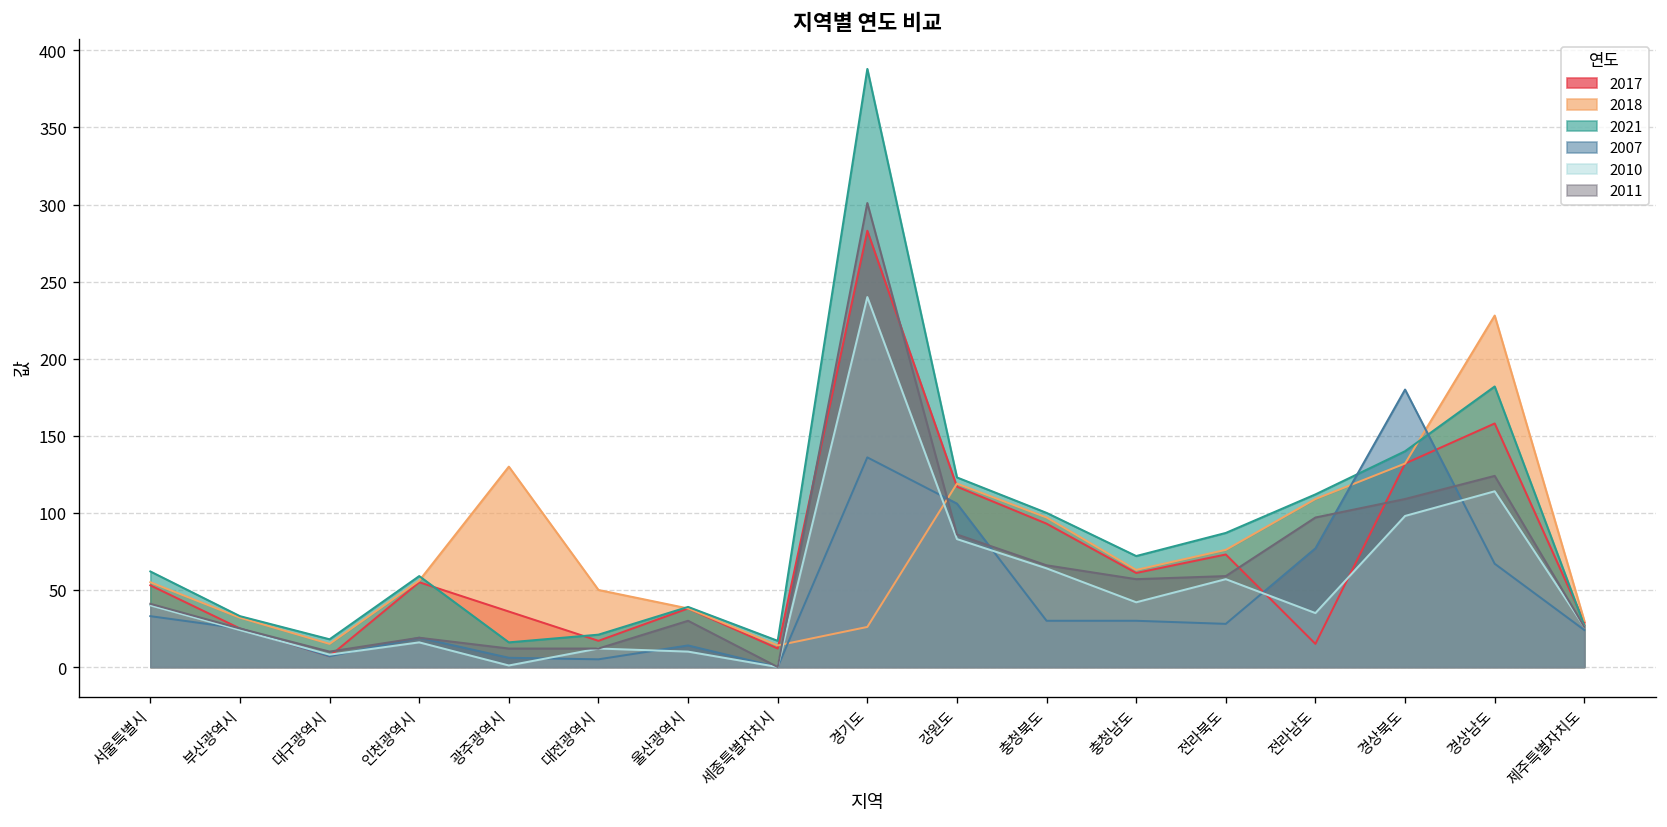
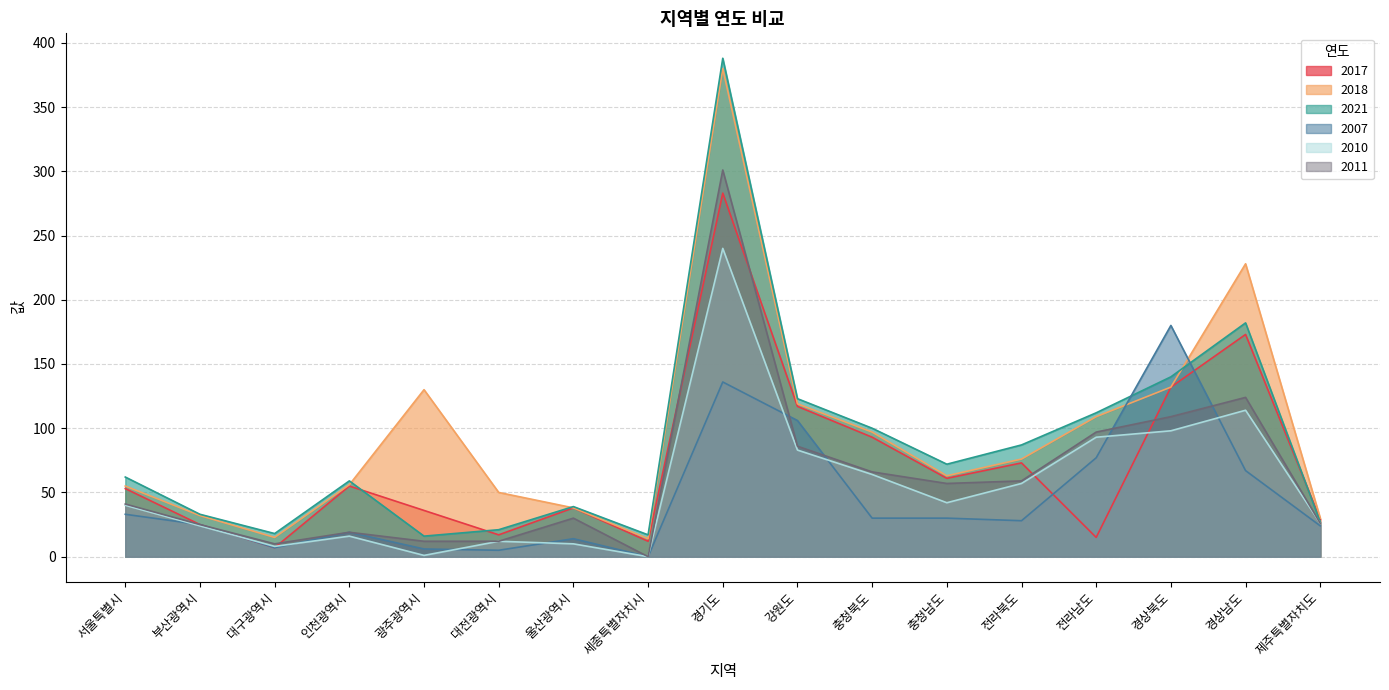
  {
    "2017": {
      "서울특별시": 53,
      "광주광역시": 36,
      "대전광역시": 17,
      "세종특별자치시": 12,
      "경기도": 283,
      "강원도": 117,
      "충청북도": 93,
      "전라북도": 73,
      "전라남도": 15,
-     "경상남도": 158
+     "경상남도": 173
    },
    "2018": {
      "서울특별시": 55,
      "대구광역시": 15,
      "광주광역시": 130,
      "대전광역시": 50,
      "세종특별자치시": 14,
-     "경기도": 26,
+     "경기도": 380,
      "강원도": 119,
      "충청북도": 97,
      "전라북도": 76,
      "전라남도": 109,
      "경상남도": 228
    },
    "2010": {
      "인천광역시": 16,
      "광주광역시": 1,
      "울산광역시": 10,
      "경기도": 240,
      "강원도": 83,
      "충청북도": 64,
      "충청남도": 42,
      "전라북도": 57,
-     "전라남도": 35,
+     "전라남도": 93,
      "경상북도": 98,
      "경상남도": 114
    }
  }
